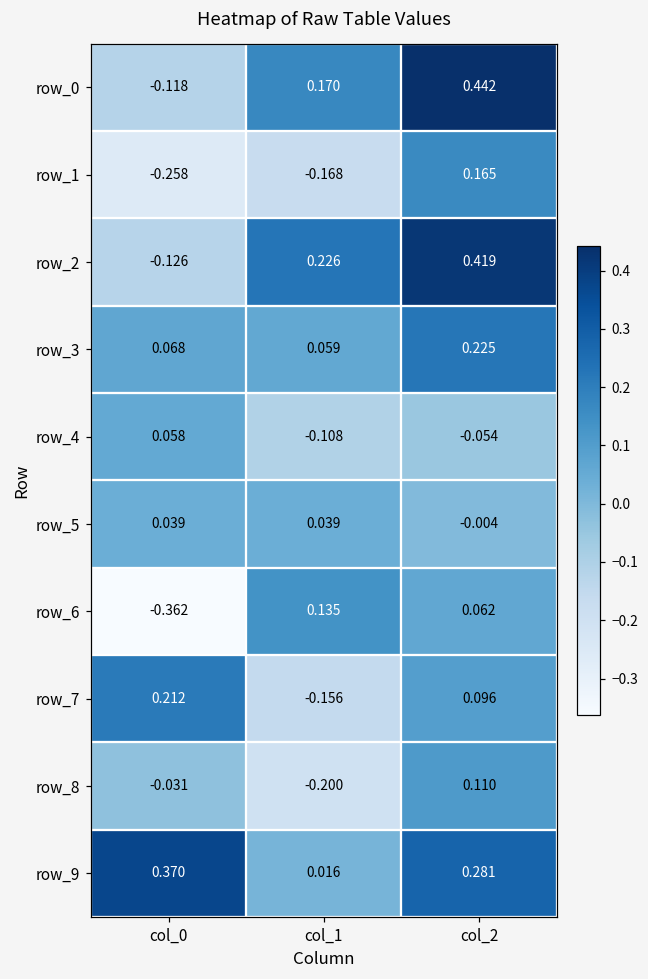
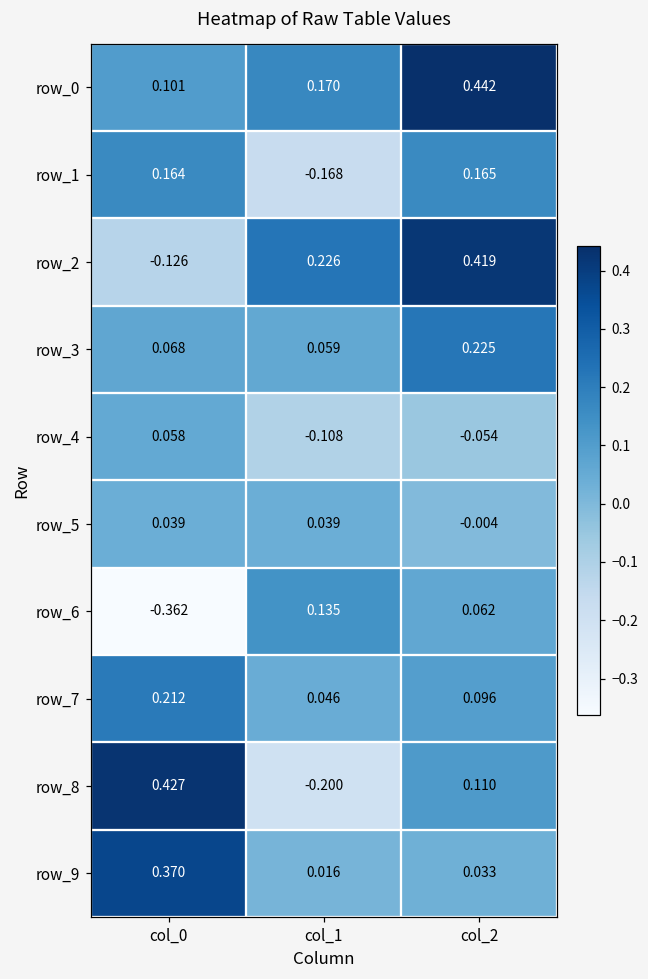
  {
    "row_0": {
-     "col_0": -0.118,
+     "col_0": 0.101,
      "col_1": 0.170,
      "col_2": 0.442
    },
    "row_1": {
-     "col_0": -0.258,
+     "col_0": 0.164,
      "col_1": -0.168,
      "col_2": 0.165
    },
    "row_2": {
      "col_0": -0.126,
      "col_1": 0.226,
      "col_2": 0.419
    },
    "row_3": {
      "col_0": 0.068,
      "col_1": 0.059,
      "col_2": 0.225
    },
    "row_4": {
      "col_0": 0.058,
      "col_1": -0.108,
      "col_2": -0.054
    },
    "row_5": {
      "col_0": 0.039,
      "col_1": 0.039,
      "col_2": -0.004
    },
    "row_6": {
      "col_0": -0.362,
      "col_1": 0.135,
      "col_2": 0.062
    },
    "row_7": {
      "col_0": 0.212,
-     "col_1": -0.156,
+     "col_1": 0.046,
      "col_2": 0.096
    },
    "row_8": {
-     "col_0": -0.031,
+     "col_0": 0.427,
      "col_1": -0.200,
      "col_2": 0.110
    },
    "row_9": {
      "col_0": 0.370,
      "col_1": 0.016,
-     "col_2": 0.281
+     "col_2": 0.033
    }
  }
